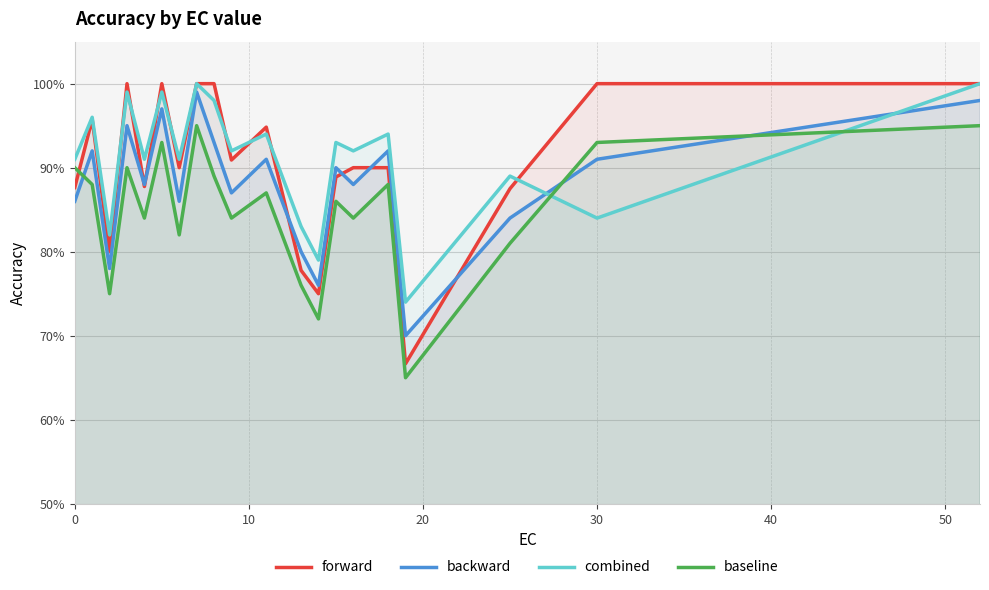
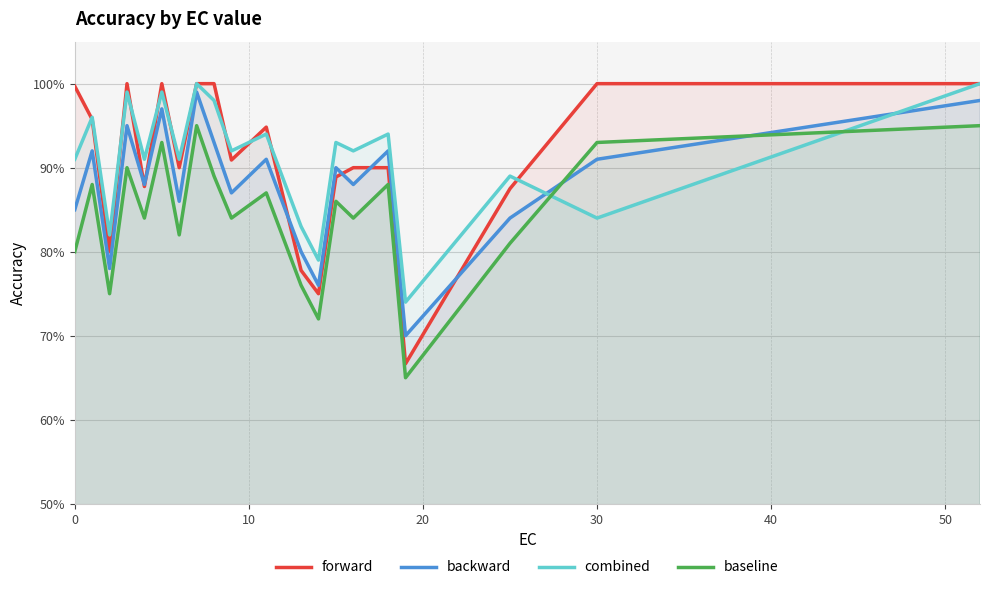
  {
    "forward": {
-     "0": "88%",
+     "0": "100%",
      "30": "100%"
    },
    "backward": {
-     "0": "86%",
+     "0": "85%",
      "30": "91%"
    },
    "combined": {
      "0": "91%",
      "30": "84%"
    },
    "baseline": {
-     "0": "90%",
+     "0": "80%",
      "30": "93%"
    }
  }
